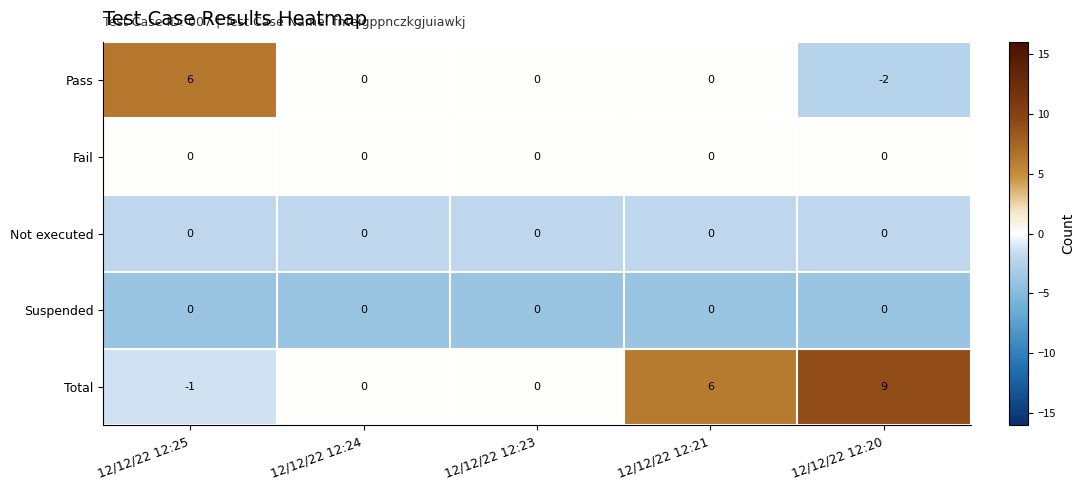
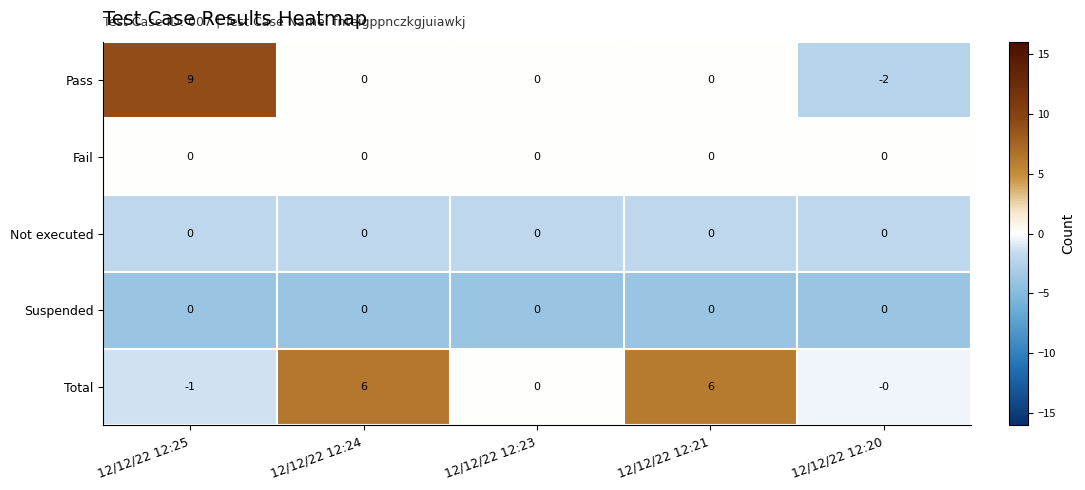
  {
    "Pass": {
-     "12/12/22 12:25": 6,
+     "12/12/22 12:25": 9,
      "12/12/22 12:24": 0,
      "12/12/22 12:23": 0,
      "12/12/22 12:21": 0,
      "12/12/22 12:20": -2
    },
    "Fail": {
      "12/12/22 12:25": 0,
      "12/12/22 12:24": 0,
      "12/12/22 12:23": 0,
      "12/12/22 12:21": 0,
      "12/12/22 12:20": 0
    },
    "Not executed": {
      "12/12/22 12:25": 0,
      "12/12/22 12:24": 0,
      "12/12/22 12:23": 0,
      "12/12/22 12:21": 0,
      "12/12/22 12:20": 0
    },
    "Suspended": {
      "12/12/22 12:25": 0,
      "12/12/22 12:24": 0,
      "12/12/22 12:23": 0,
      "12/12/22 12:21": 0,
      "12/12/22 12:20": 0
    },
    "Total": {
      "12/12/22 12:25": -1,
-     "12/12/22 12:24": 0,
+     "12/12/22 12:24": 6,
      "12/12/22 12:23": 0,
      "12/12/22 12:21": 6,
-     "12/12/22 12:20": 9
+     "12/12/22 12:20": -0
    }
  }
